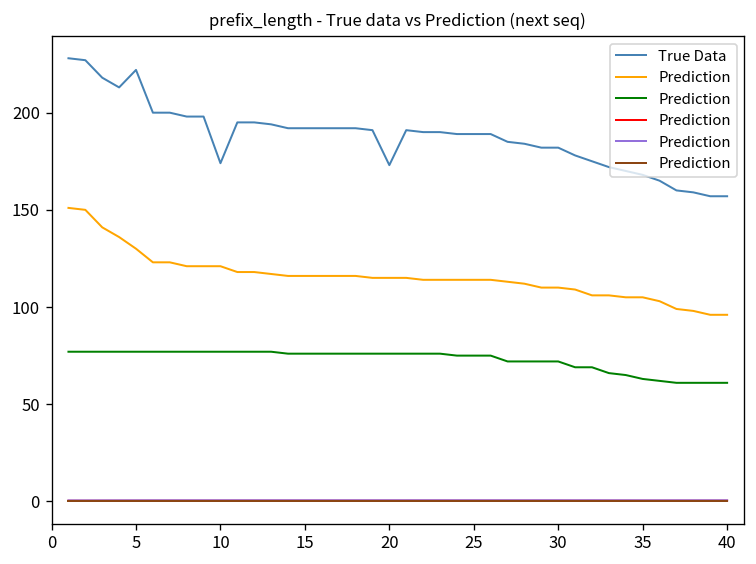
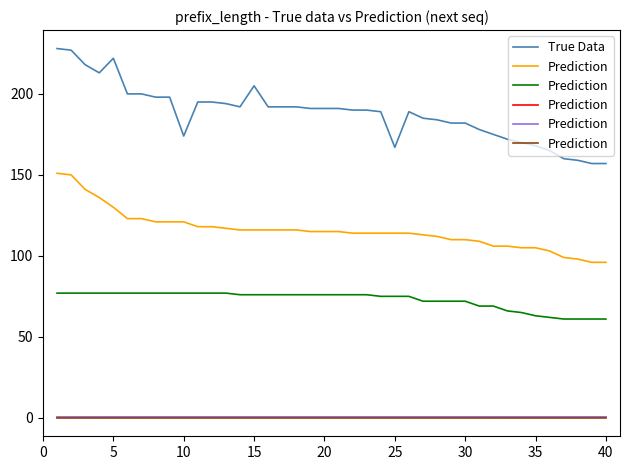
  {
    "True Data": {
      "5": 222,
      "10": 174,
-     "15": 192,
-     "20": 173,
-     "25": 189,
+     "15": 205,
+     "20": 191,
+     "25": 167,
      "30": 182,
      "40": 157
    }
  }
